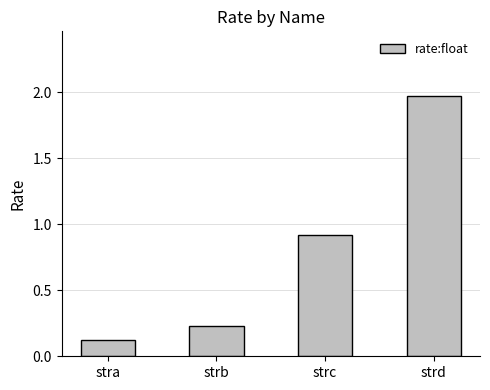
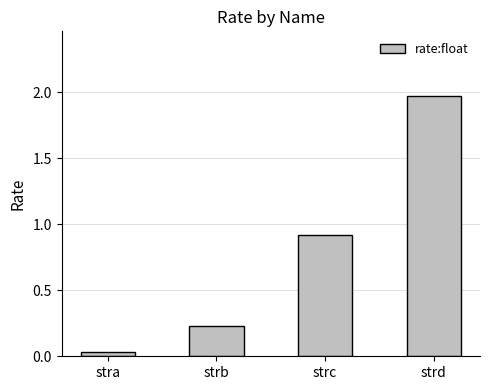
  {
-   "stra": 0.12,
+   "stra": 0.03,
    "strb": 0.23,
    "strc": 0.92,
    "strd": 1.97
  }
